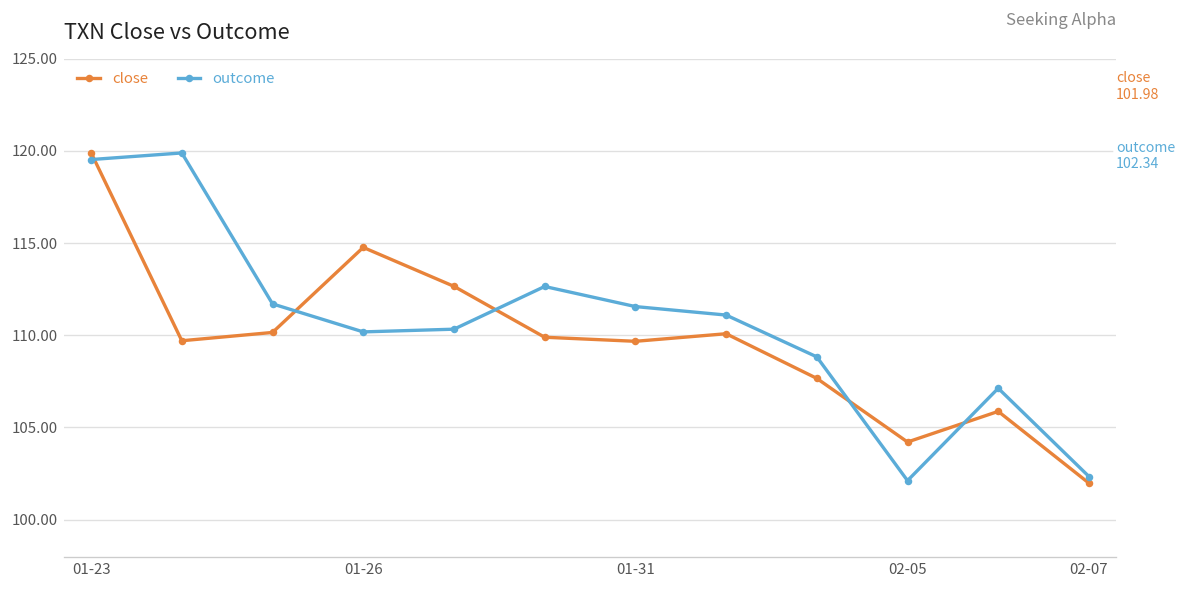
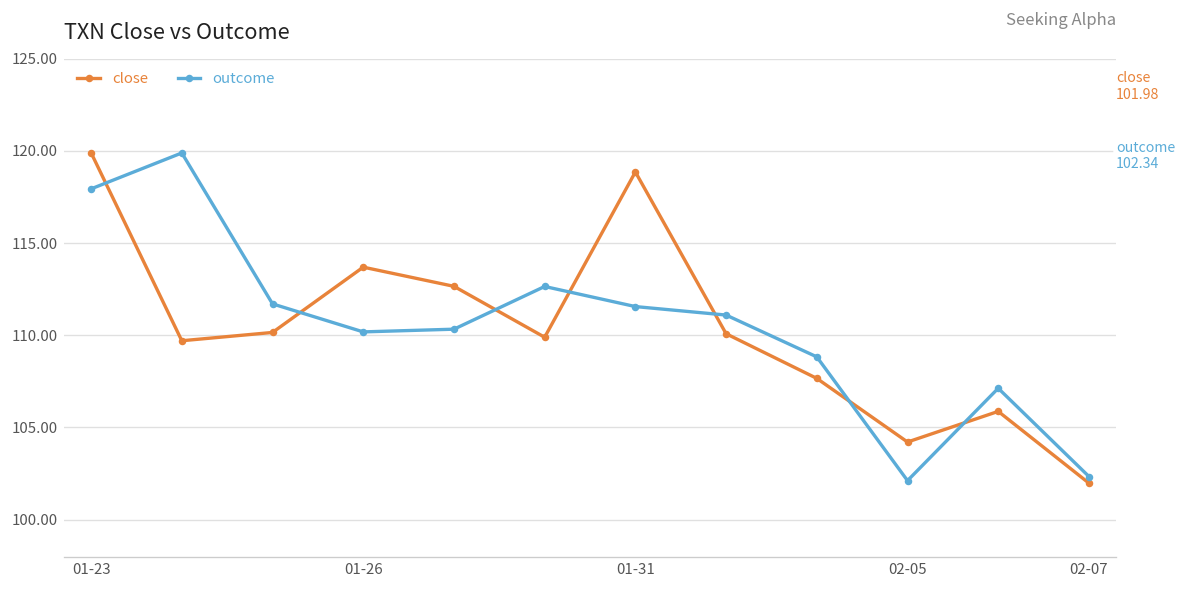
  {
    "close": {
      "01-23": 119.9,
-     "01-26": 114.8,
-     "01-31": 109.7,
+     "01-26": 113.7,
+     "01-31": 118.9,
      "02-05": 104.2,
      "02-07": 102.0
    },
    "outcome": {
-     "01-23": 119.5,
+     "01-23": 117.9,
      "01-26": 110.2,
      "01-31": 111.6,
      "02-05": 102.1,
      "02-07": 102.3
    }
  }
